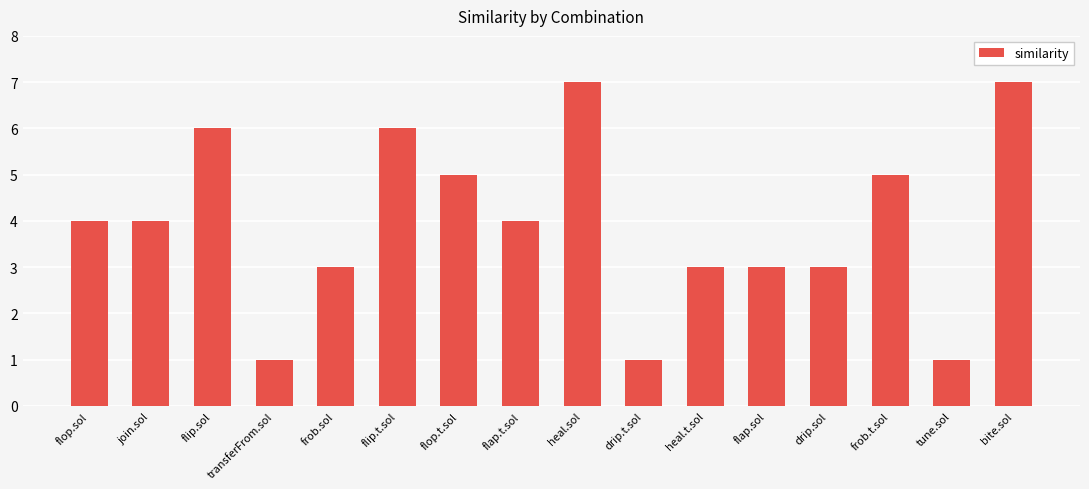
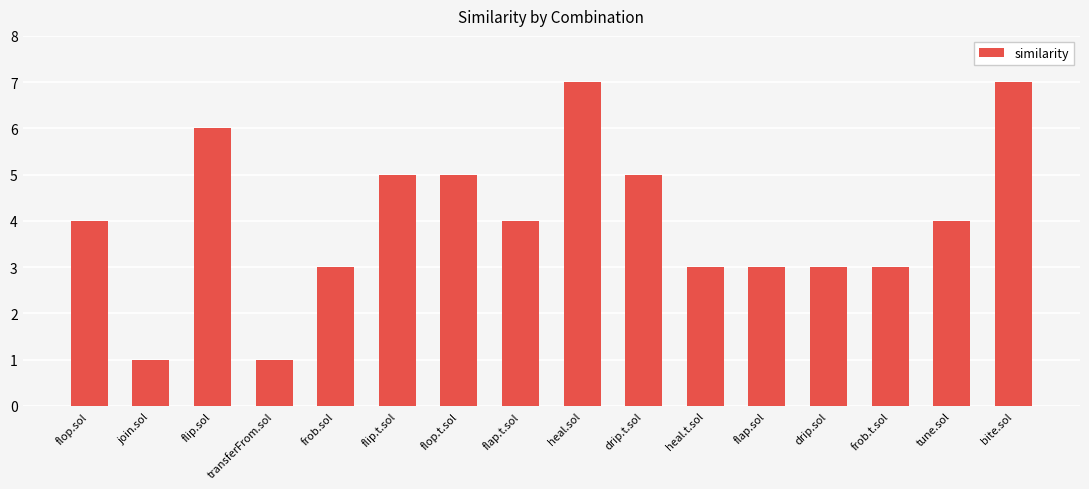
  {
    "flop.sol": 4,
-   "join.sol": 4,
+   "join.sol": 1,
    "flip.sol": 6,
    "transferFrom.sol": 1,
    "frob.sol": 3,
-   "flip.t.sol": 6,
+   "flip.t.sol": 5,
    "flop.t.sol": 5,
    "flap.t.sol": 4,
    "heal.sol": 7,
-   "drip.t.sol": 1,
+   "drip.t.sol": 5,
    "heal.t.sol": 3,
    "flap.sol": 3,
    "drip.sol": 3,
-   "frob.t.sol": 5,
-   "tune.sol": 1,
+   "frob.t.sol": 3,
+   "tune.sol": 4,
    "bite.sol": 7
  }
